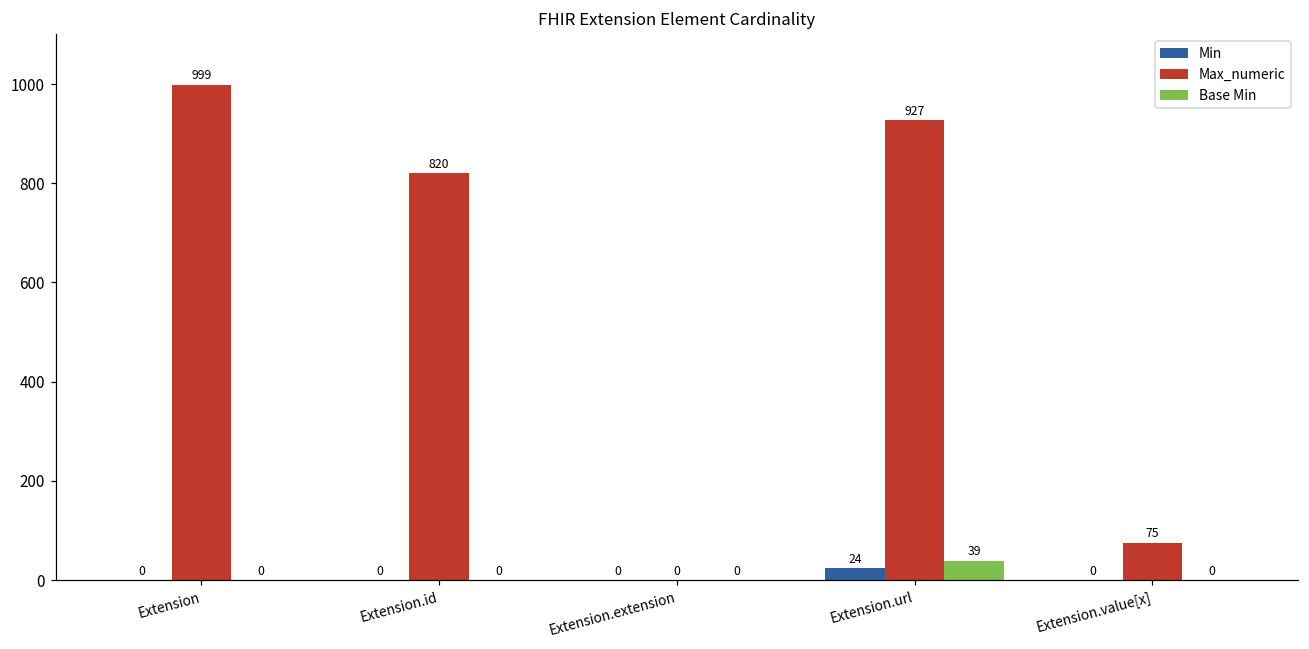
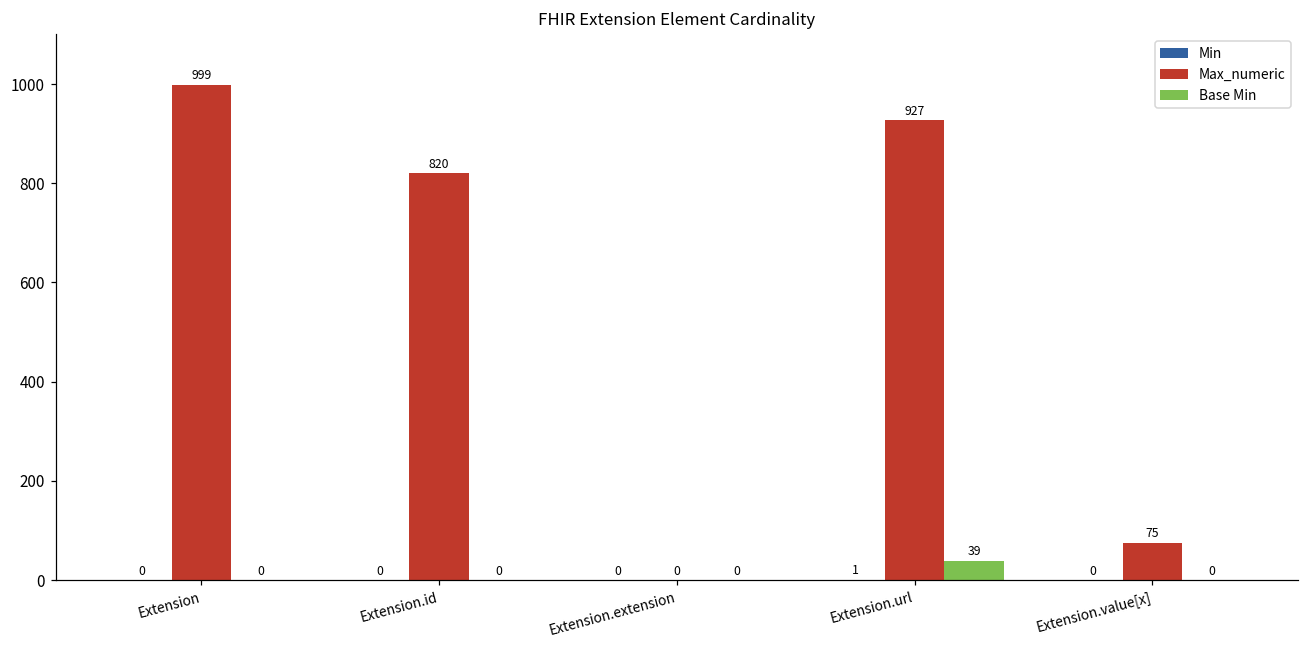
  {
    "Min": {
      "Extension": 0,
      "Extension.id": 0,
      "Extension.extension": 0,
-     "Extension.url": 24,
+     "Extension.url": 1,
      "Extension.value[x]": 0
    },
    "Max_numeric": {
      "Extension": 999,
      "Extension.id": 820,
      "Extension.extension": 0,
      "Extension.url": 927,
      "Extension.value[x]": 75
    },
    "Base Min": {
      "Extension": 0,
      "Extension.id": 0,
      "Extension.extension": 0,
      "Extension.url": 39,
      "Extension.value[x]": 0
    }
  }
